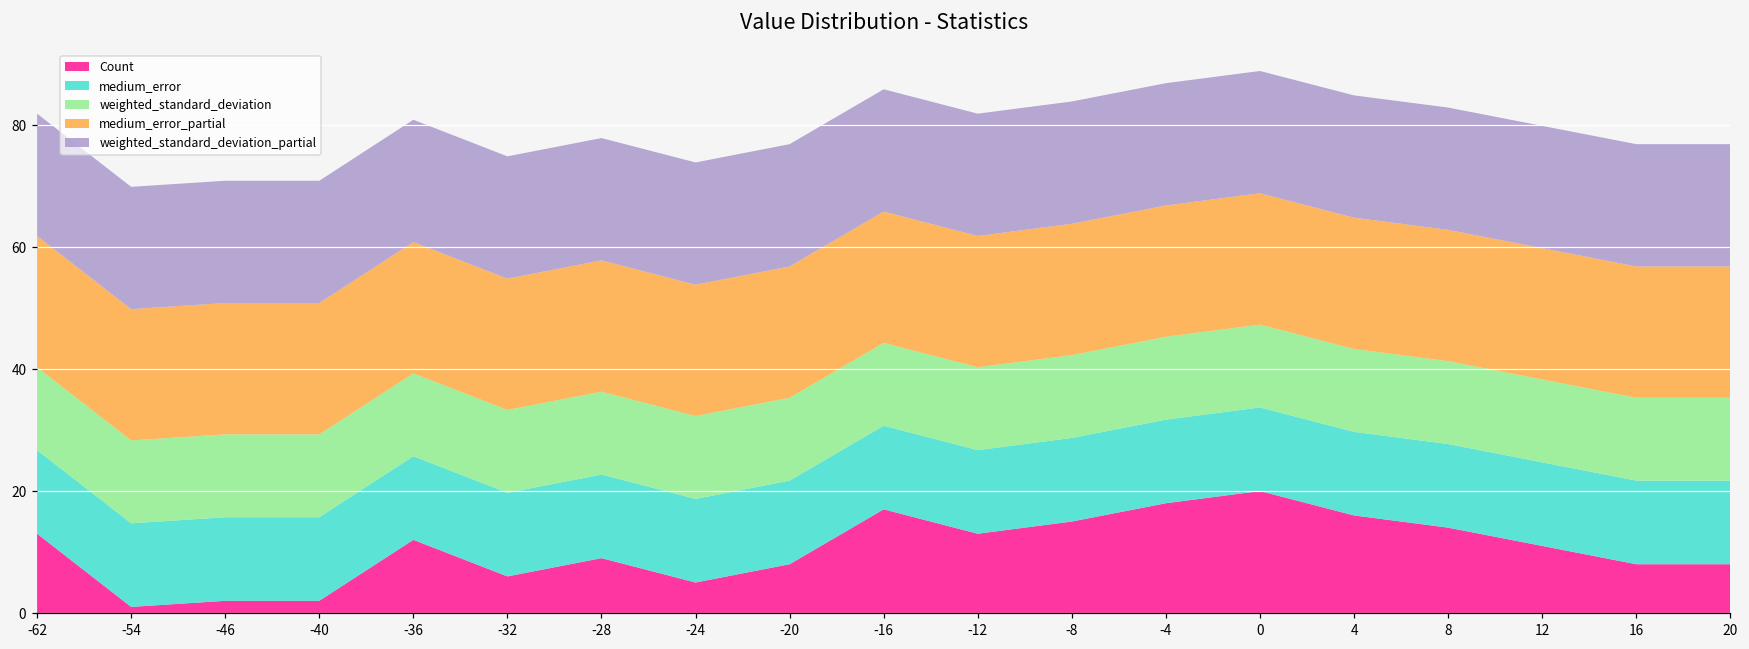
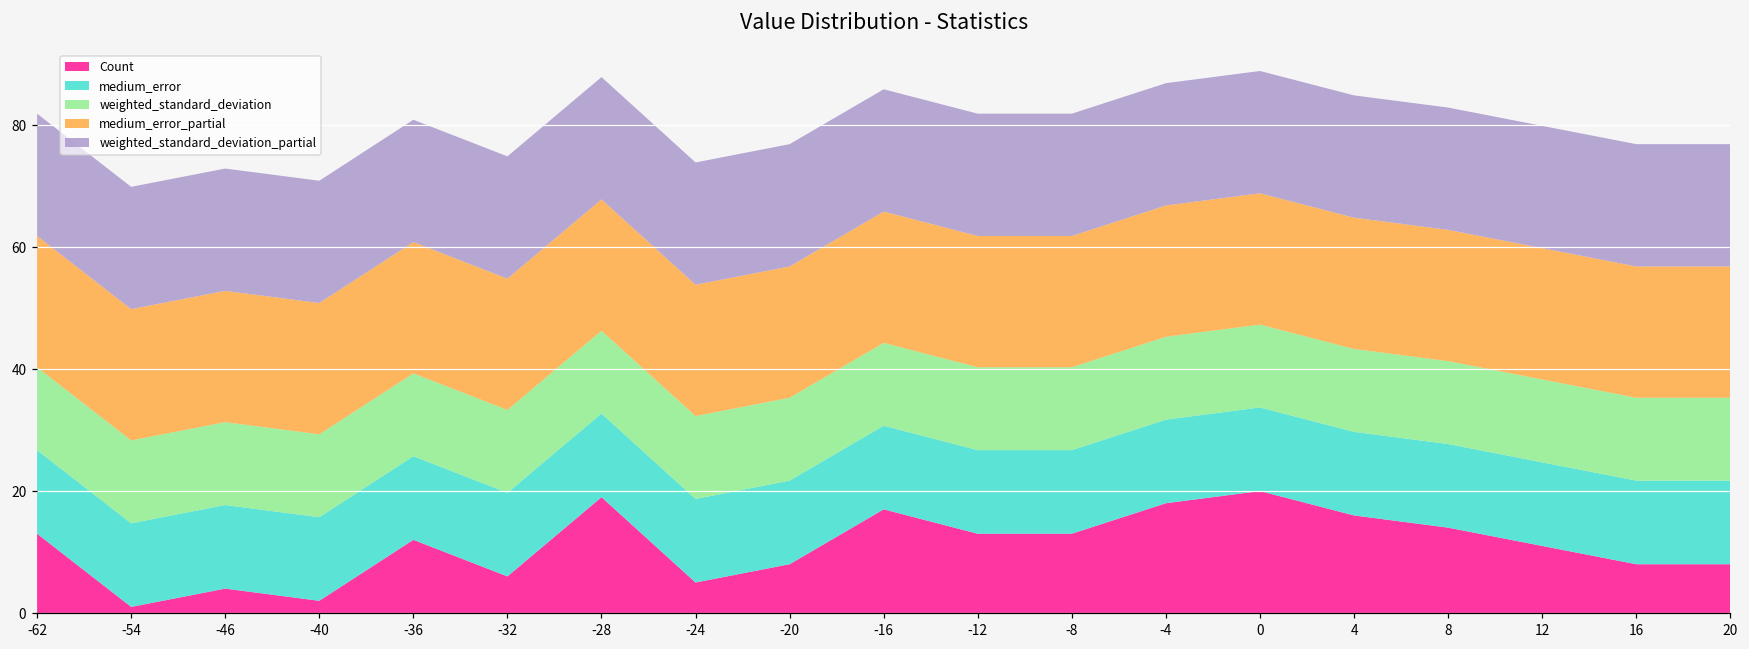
  {
    "Count": {
      "-62": 13,
      "-54": 1,
-     "-46": 2,
+     "-46": 4,
      "-40": 2,
      "-36": 12,
      "-32": 6,
-     "-28": 9,
+     "-28": 19,
      "-24": 5,
      "-20": 8,
      "-16": 17,
      "-12": 13,
-     "-8": 15,
+     "-8": 13,
      "-4": 18,
      "0": 20,
      "4": 16,
      "8": 14,
      "12": 11,
      "16": 8,
      "20": 8
    },
    "medium_error": {
      "-62": 14,
      "-54": 14,
      "-46": 14,
      "-40": 14,
      "-36": 14,
      "-32": 14,
      "-28": 14,
      "-24": 14,
      "-20": 14,
      "-16": 14,
      "-12": 14,
      "-8": 14,
      "-4": 14,
      "0": 14,
      "4": 14,
      "8": 14,
      "12": 14,
      "16": 14,
      "20": 14
    },
    "weighted_standard_deviation": {
      "-62": 14,
      "-54": 14,
      "-46": 14,
      "-40": 14,
      "-36": 14,
      "-32": 14,
      "-28": 14,
      "-24": 14,
      "-20": 14,
      "-16": 14,
      "-12": 14,
      "-8": 14,
      "-4": 14,
      "0": 14,
      "4": 14,
      "8": 14,
      "12": 14,
      "16": 14,
      "20": 14
    },
    "medium_error_partial": {
      "-62": 22,
      "-54": 22,
      "-46": 22,
      "-40": 22,
      "-36": 22,
      "-32": 22,
      "-28": 22,
      "-24": 22,
      "-20": 22,
      "-16": 22,
      "-12": 22,
      "-8": 22,
      "-4": 22,
      "0": 22,
      "4": 22,
      "8": 22,
      "12": 22,
      "16": 22,
      "20": 22
    },
    "weighted_standard_deviation_partial": {
      "-62": 20,
      "-54": 20,
      "-46": 20,
      "-40": 20,
      "-36": 20,
      "-32": 20,
      "-28": 20,
      "-24": 20,
      "-20": 20,
      "-16": 20,
      "-12": 20,
      "-8": 20,
      "-4": 20,
      "0": 20,
      "4": 20,
      "8": 20,
      "12": 20,
      "16": 20,
      "20": 20
    }
  }
